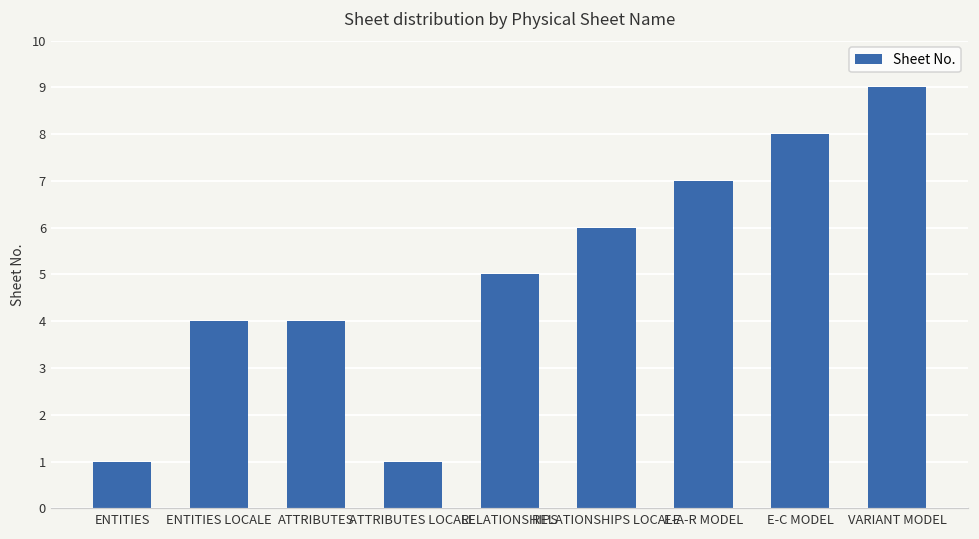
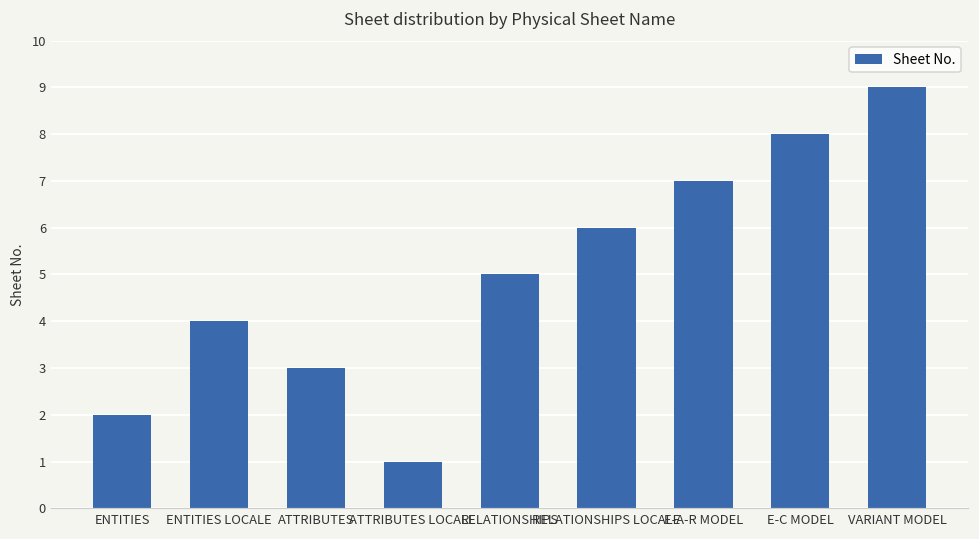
  {
-   "ENTITIES": 1,
+   "ENTITIES": 2,
    "ENTITIES LOCALE": 4,
-   "ATTRIBUTES": 4,
+   "ATTRIBUTES": 3,
    "ATTRIBUTES LOCALE": 1,
    "E-C MODEL": 8,
    "VARIANT MODEL": 9
  }
